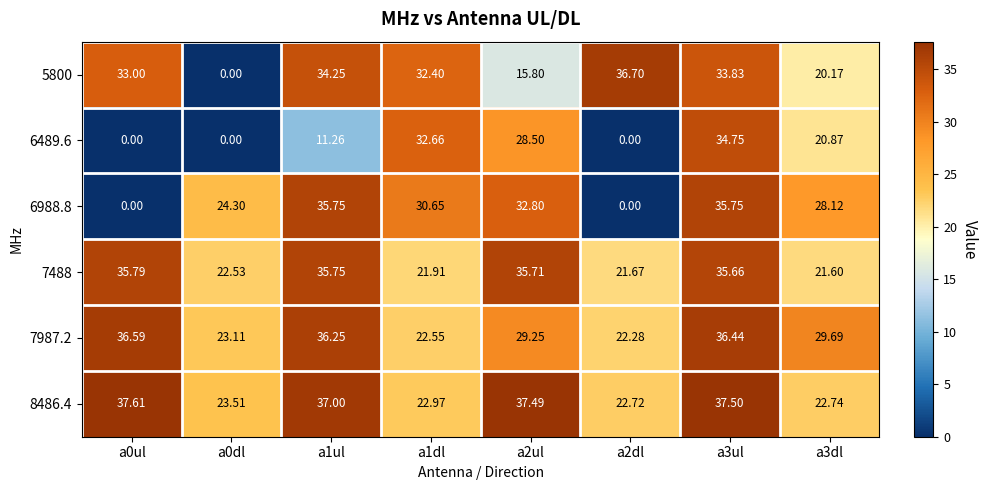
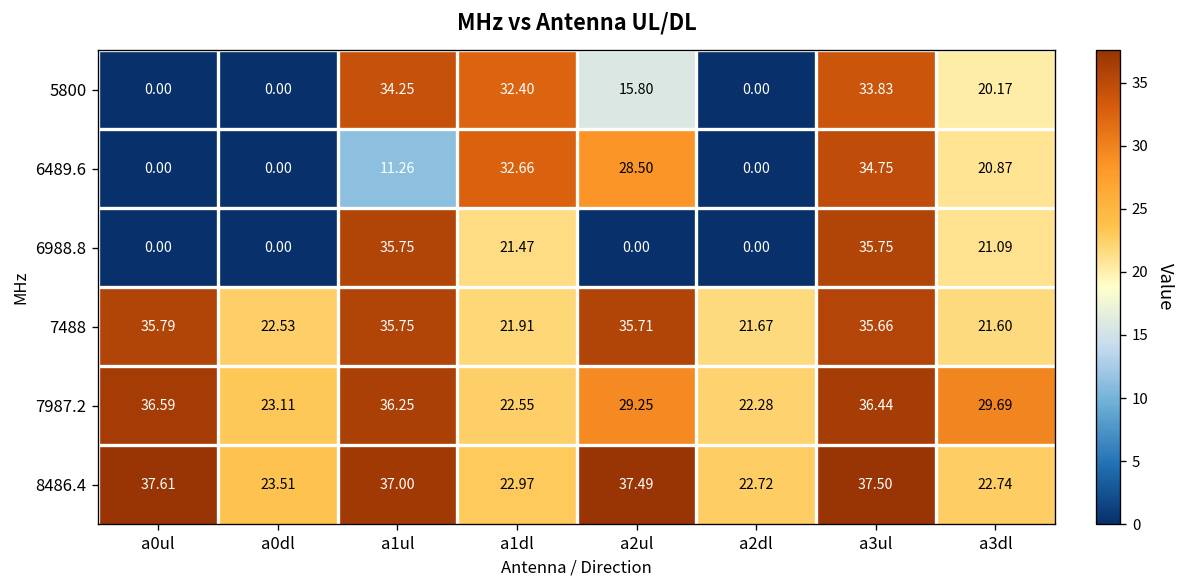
  {
    "5800": {
-     "a0ul": 33.00,
+     "a0ul": 0.00,
      "a0dl": 0.00,
      "a1ul": 34.25,
      "a1dl": 32.40,
      "a2ul": 15.80,
-     "a2dl": 36.70,
+     "a2dl": 0.00,
      "a3ul": 33.83,
      "a3dl": 20.17
    },
    "6489.6": {
      "a0ul": 0.00,
      "a0dl": 0.00,
      "a1ul": 11.26,
      "a1dl": 32.66,
      "a2ul": 28.50,
      "a2dl": 0.00,
      "a3ul": 34.75,
      "a3dl": 20.87
    },
    "6988.8": {
      "a0ul": 0.00,
-     "a0dl": 24.30,
+     "a0dl": 0.00,
      "a1ul": 35.75,
-     "a1dl": 30.65,
-     "a2ul": 32.80,
+     "a1dl": 21.47,
+     "a2ul": 0.00,
      "a2dl": 0.00,
      "a3ul": 35.75,
-     "a3dl": 28.12
+     "a3dl": 21.09
    },
    "7488": {
      "a0ul": 35.79,
      "a0dl": 22.53,
      "a1ul": 35.75,
      "a1dl": 21.91,
      "a2ul": 35.71,
      "a2dl": 21.67,
      "a3ul": 35.66,
      "a3dl": 21.60
    },
    "7987.2": {
      "a0ul": 36.59,
      "a0dl": 23.11,
      "a1ul": 36.25,
      "a1dl": 22.55,
      "a2ul": 29.25,
      "a2dl": 22.28,
      "a3ul": 36.44,
      "a3dl": 29.69
    },
    "8486.4": {
      "a0ul": 37.61,
      "a0dl": 23.51,
      "a1ul": 37.00,
      "a1dl": 22.97,
      "a2ul": 37.49,
      "a2dl": 22.72,
      "a3ul": 37.50,
      "a3dl": 22.74
    }
  }
